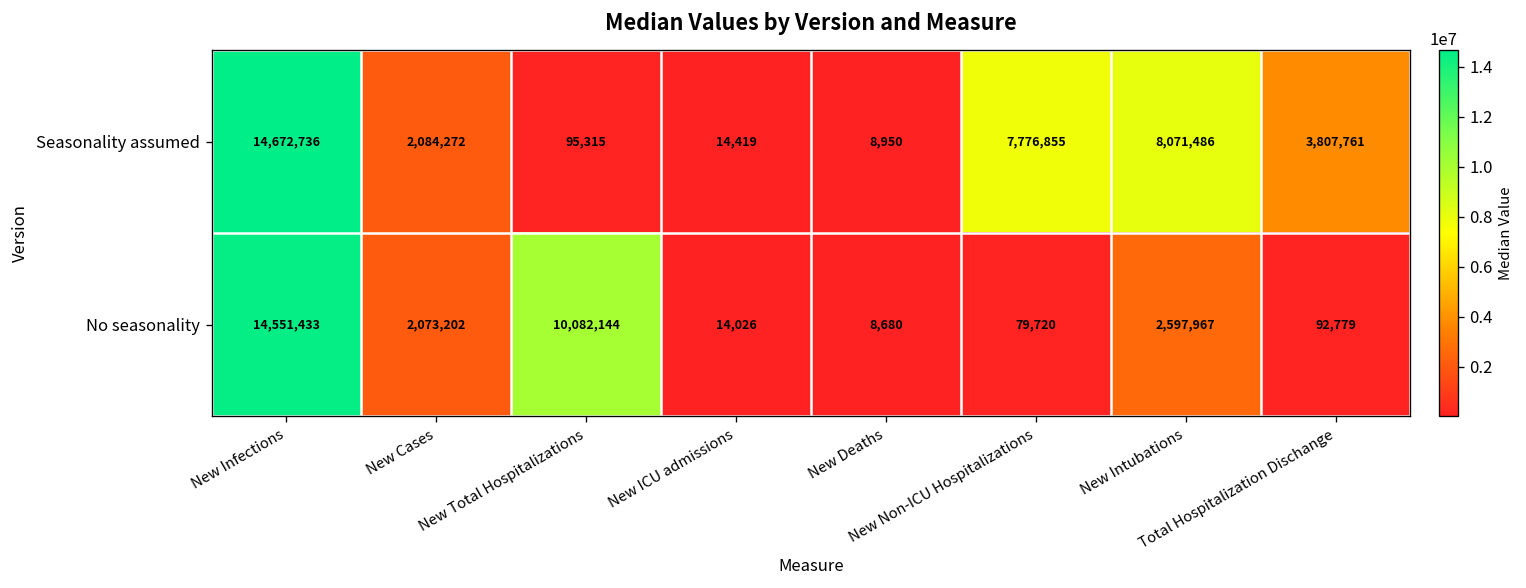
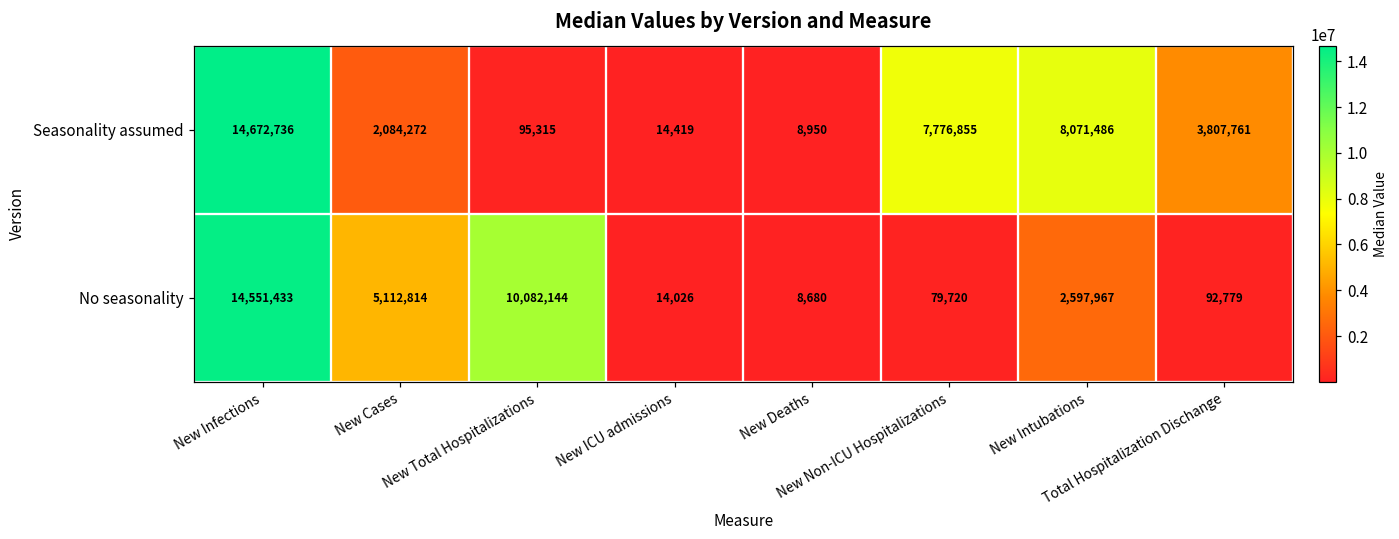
  {
    "Seasonality assumed": {
      "New Infections": "14,672,736",
      "New Cases": "2,084,272",
      "New Total Hospitalizations": "95,315",
      "New ICU admissions": "14,419",
      "New Deaths": "8,950",
      "New Non-ICU Hospitalizations": "7,776,855",
      "New Intubations": "8,071,486",
      "Total Hospitalization Dischange": "3,807,761"
    },
    "No seasonality": {
      "New Infections": "14,551,433",
-     "New Cases": "2,073,202",
+     "New Cases": "5,112,814",
      "New Total Hospitalizations": "10,082,144",
      "New ICU admissions": "14,026",
      "New Deaths": "8,680",
      "New Non-ICU Hospitalizations": "79,720",
      "New Intubations": "2,597,967",
      "Total Hospitalization Dischange": "92,779"
    }
  }
